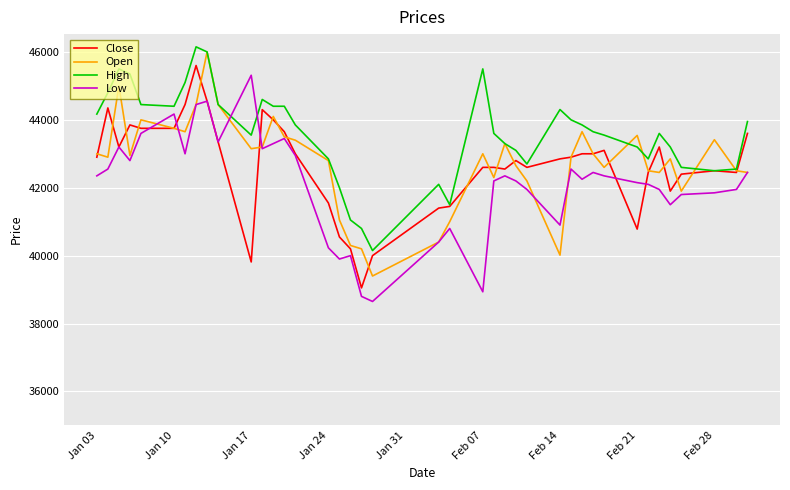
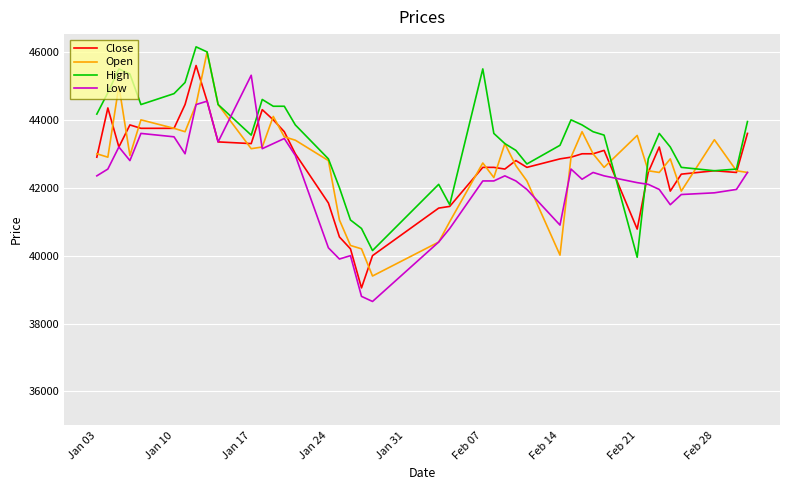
  {
    "Close": {
      "Jan 03": 42900,
-     "Jan 17": 39800,
+     "Jan 17": 43300,
      "Jan 24": 41600,
      "Feb 07": 42600,
      "Feb 14": 42900,
      "Feb 21": 40800
    },
    "Open": {
      "Jan 03": 43000,
      "Jan 17": 43200,
-     "Feb 07": 43000,
+     "Feb 07": 42700,
      "Feb 14": 40000,
      "Feb 21": 43500,
      "Feb 28": 43400
    },
    "High": {
      "Jan 03": 44200,
-     "Jan 10": 44400,
+     "Jan 10": 44800,
      "Jan 17": 43600,
      "Feb 07": 45500,
-     "Feb 14": 44300,
-     "Feb 21": 43200
+     "Feb 14": 43300,
+     "Feb 21": 40000
    },
    "Low": {
      "Jan 03": 42400,
-     "Jan 10": 44200,
+     "Jan 10": 43500,
      "Jan 17": 45300,
      "Jan 24": 40200,
-     "Feb 07": 38900,
+     "Feb 07": 42200,
      "Feb 14": 40900,
      "Feb 21": 42200,
      "Feb 28": 41900
    }
  }
